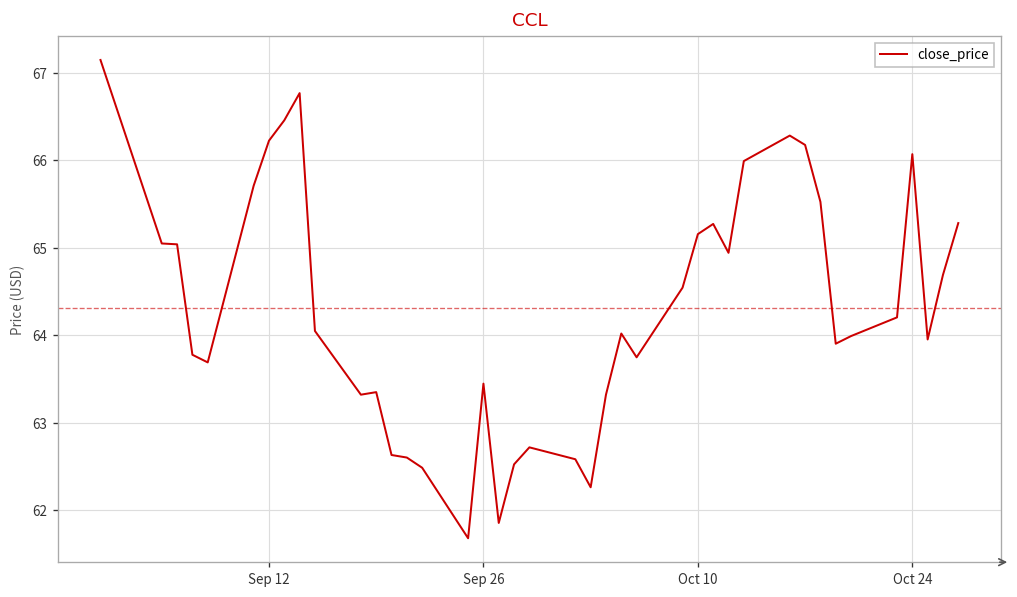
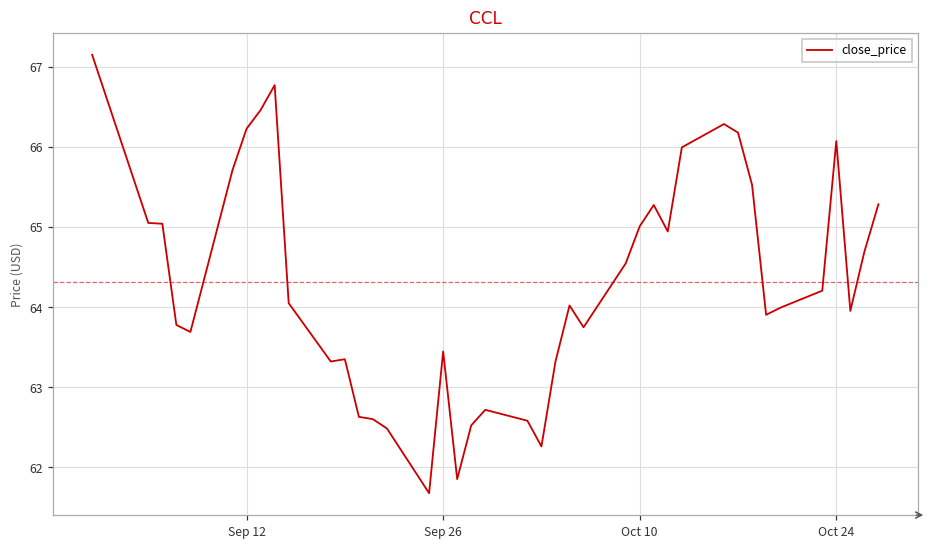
  {
    "Sep 12": 66.2,
    "Sep 26": 63.4,
-   "Oct 10": 65.2,
+   "Oct 10": 65.0,
    "Oct 24": 66.1
  }
